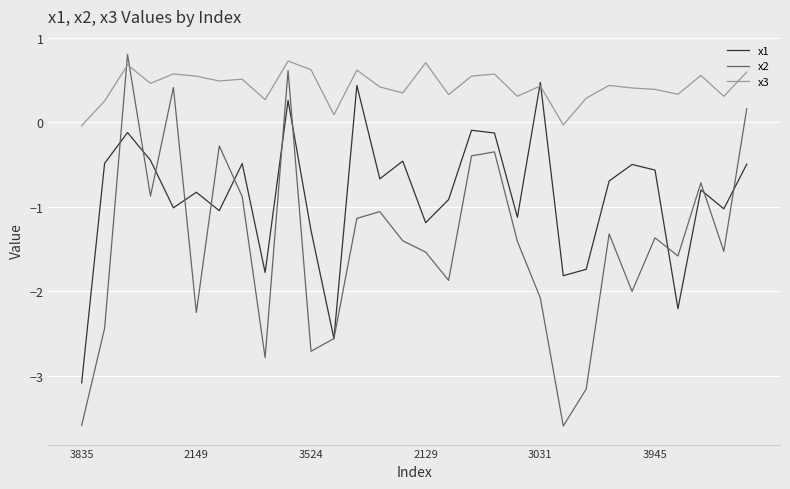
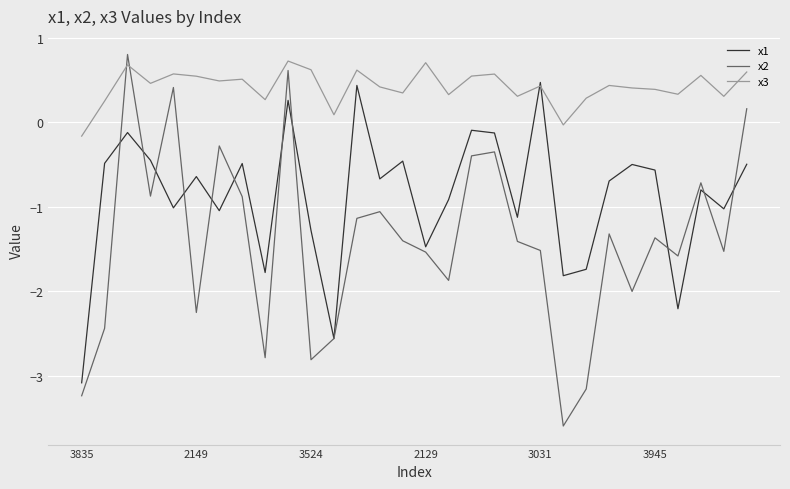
  {
    "x1": {
      "3835": -3.1,
-     "2149": -0.8,
+     "2149": -0.6,
      "3524": -1.3,
-     "2129": -1.2,
+     "2129": -1.5,
      "3031": 0.5,
      "3945": -0.6
    },
    "x2": {
-     "3835": -3.6,
+     "3835": -3.2,
      "2149": -2.2,
-     "3524": -2.7,
+     "3524": -2.8,
      "2129": -1.5,
-     "3031": -2.1,
+     "3031": -1.5,
      "3945": -1.4
    },
    "x3": {
-     "3835": 0.0,
+     "3835": -0.2,
      "2149": 0.5,
      "3524": 0.6,
      "2129": 0.7,
      "3031": 0.4,
      "3945": 0.4
    }
  }
